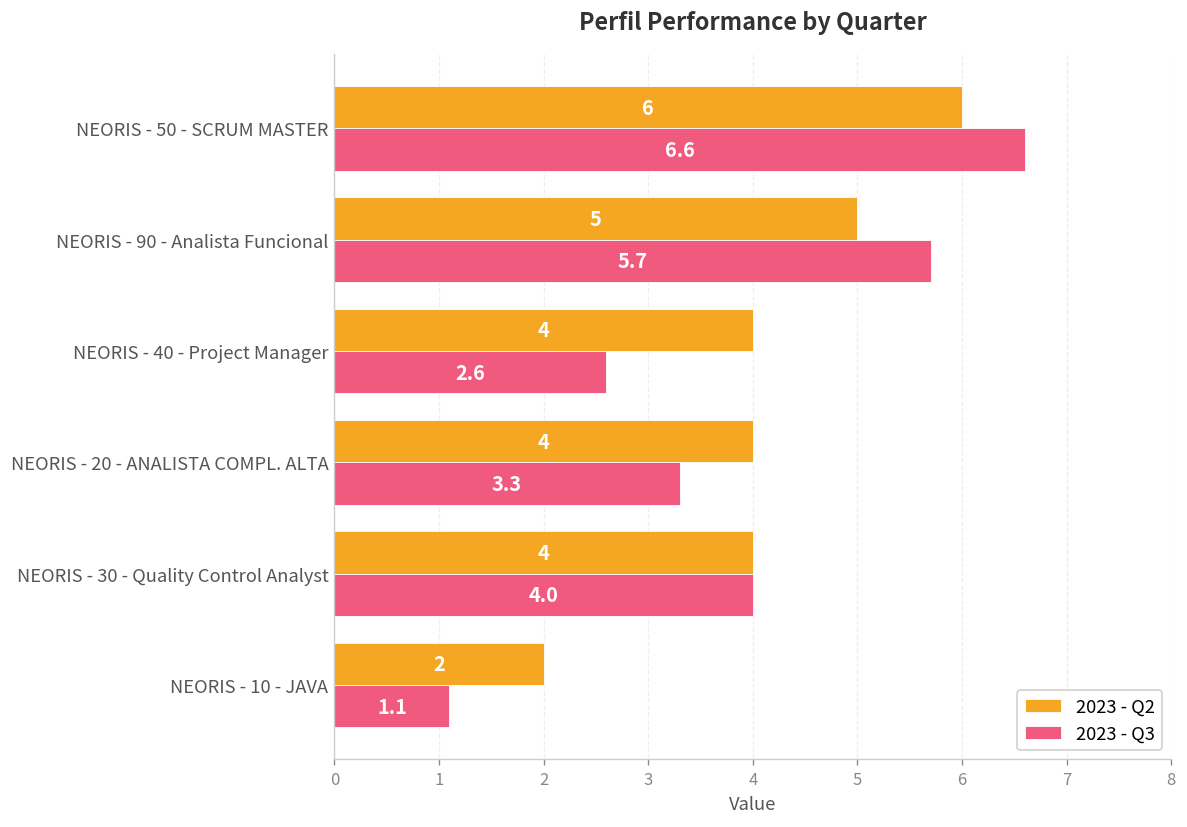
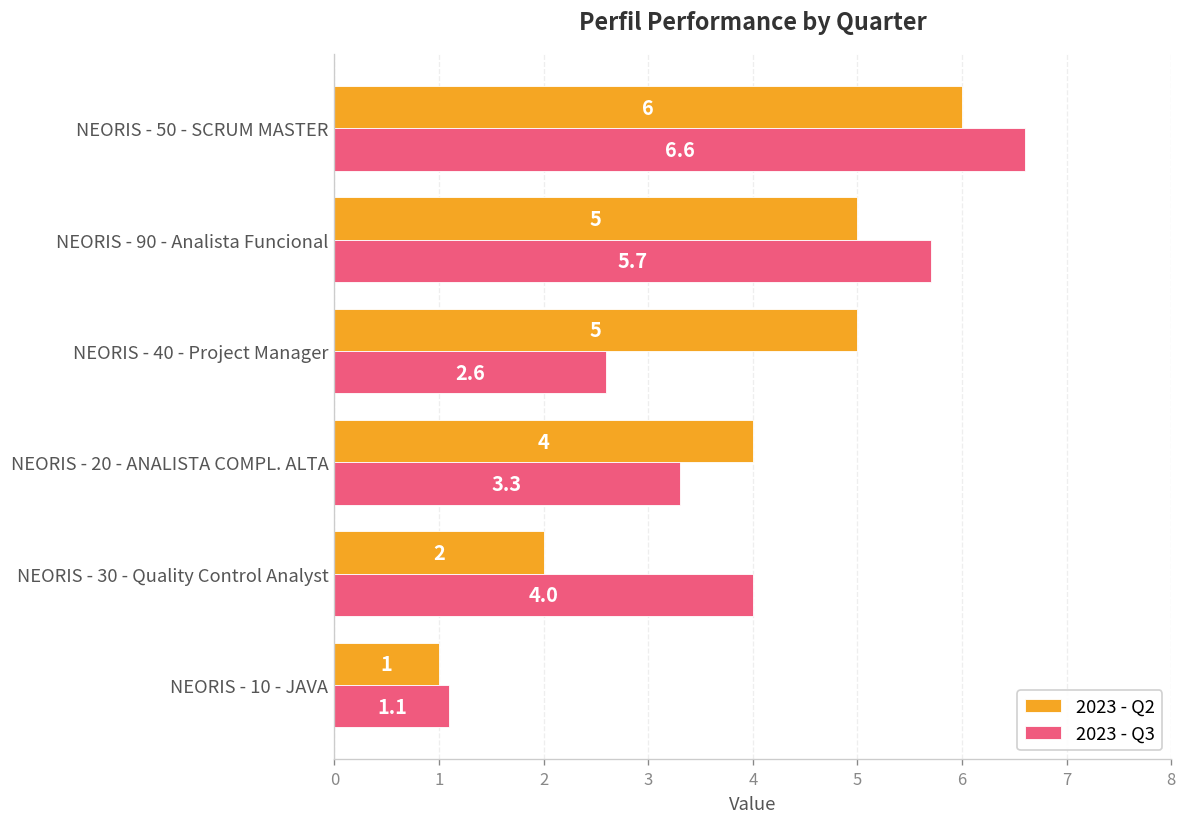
  {
    "2023 - Q2": {
      "NEORIS - 50 - SCRUM MASTER": 6,
      "NEORIS - 90 - Analista Funcional": 5,
-     "NEORIS - 40 - Project Manager": 4,
+     "NEORIS - 40 - Project Manager": 5,
      "NEORIS - 20 - ANALISTA COMPL. ALTA": 4,
-     "NEORIS - 30 - Quality Control Analyst": 4,
-     "NEORIS - 10 - JAVA": 2
+     "NEORIS - 30 - Quality Control Analyst": 2,
+     "NEORIS - 10 - JAVA": 1
    },
    "2023 - Q3": {
      "NEORIS - 50 - SCRUM MASTER": 6.6,
      "NEORIS - 90 - Analista Funcional": 5.7,
      "NEORIS - 40 - Project Manager": 2.6,
      "NEORIS - 20 - ANALISTA COMPL. ALTA": 3.3,
      "NEORIS - 30 - Quality Control Analyst": 4.0,
      "NEORIS - 10 - JAVA": 1.1
    }
  }
